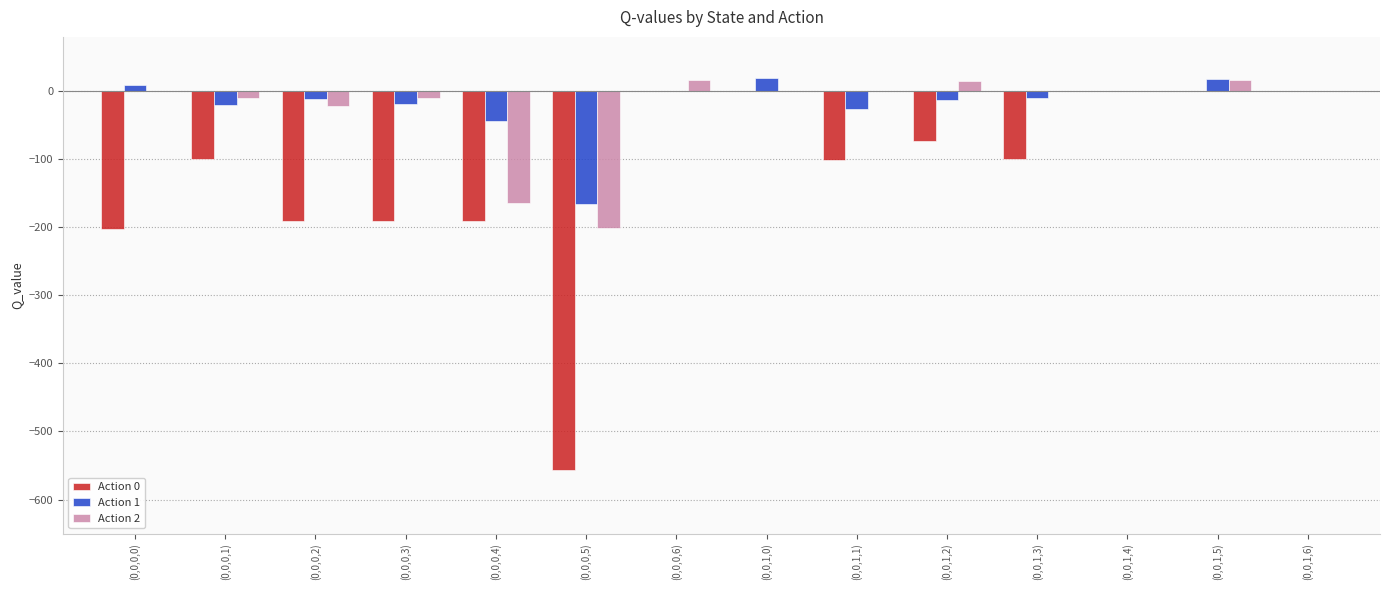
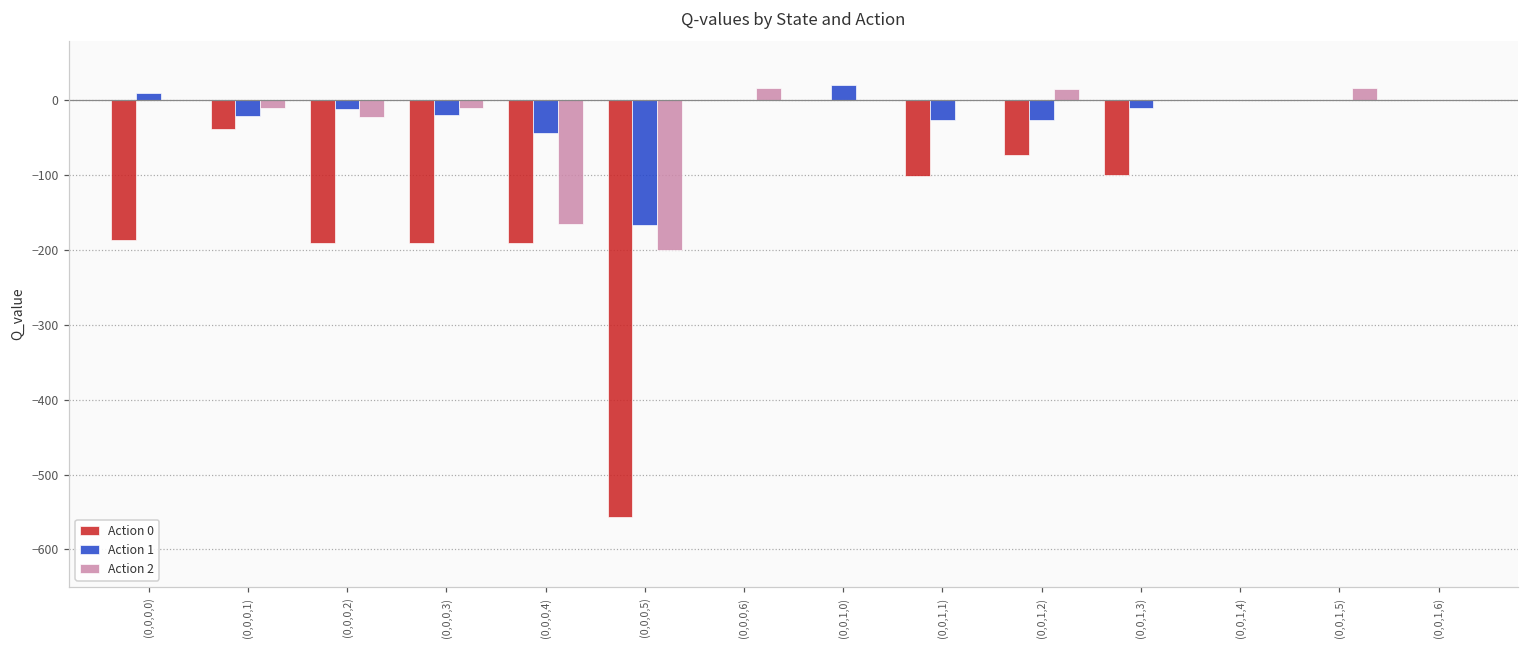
  {
    "Action 0": {
-     "(0,0,0,0)": -200,
-     "(0,0,0,1)": -100,
+     "(0,0,0,0)": -190,
+     "(0,0,0,1)": -40,
      "(0,0,0,2)": -190,
      "(0,0,0,3)": -190,
      "(0,0,0,4)": -190,
      "(0,0,0,5)": -560,
      "(0,0,0,6)": 0,
      "(0,0,1,0)": 0,
      "(0,0,1,1)": -100,
      "(0,0,1,2)": -70,
      "(0,0,1,3)": -100,
      "(0,0,1,4)": 0,
      "(0,0,1,5)": 0,
      "(0,0,1,6)": 0
    },
    "Action 1": {
      "(0,0,0,0)": 10,
      "(0,0,0,1)": -20,
      "(0,0,0,2)": -10,
      "(0,0,0,3)": -20,
      "(0,0,0,4)": -40,
      "(0,0,0,5)": -170,
      "(0,0,0,6)": 0,
      "(0,0,1,0)": 20,
      "(0,0,1,1)": -30,
-     "(0,0,1,2)": -10,
+     "(0,0,1,2)": -30,
      "(0,0,1,3)": -10,
      "(0,0,1,4)": 0,
-     "(0,0,1,5)": 20,
+     "(0,0,1,5)": 0,
      "(0,0,1,6)": 0
    },
    "Action 2": {
      "(0,0,0,0)": 0,
      "(0,0,0,1)": -10,
      "(0,0,0,2)": -20,
      "(0,0,0,3)": -10,
      "(0,0,0,4)": -160,
      "(0,0,0,5)": -200,
      "(0,0,0,6)": 20,
      "(0,0,1,0)": 0,
      "(0,0,1,1)": 0,
      "(0,0,1,2)": 10,
      "(0,0,1,3)": 0,
      "(0,0,1,4)": 0,
      "(0,0,1,5)": 20,
      "(0,0,1,6)": 0
    }
  }
